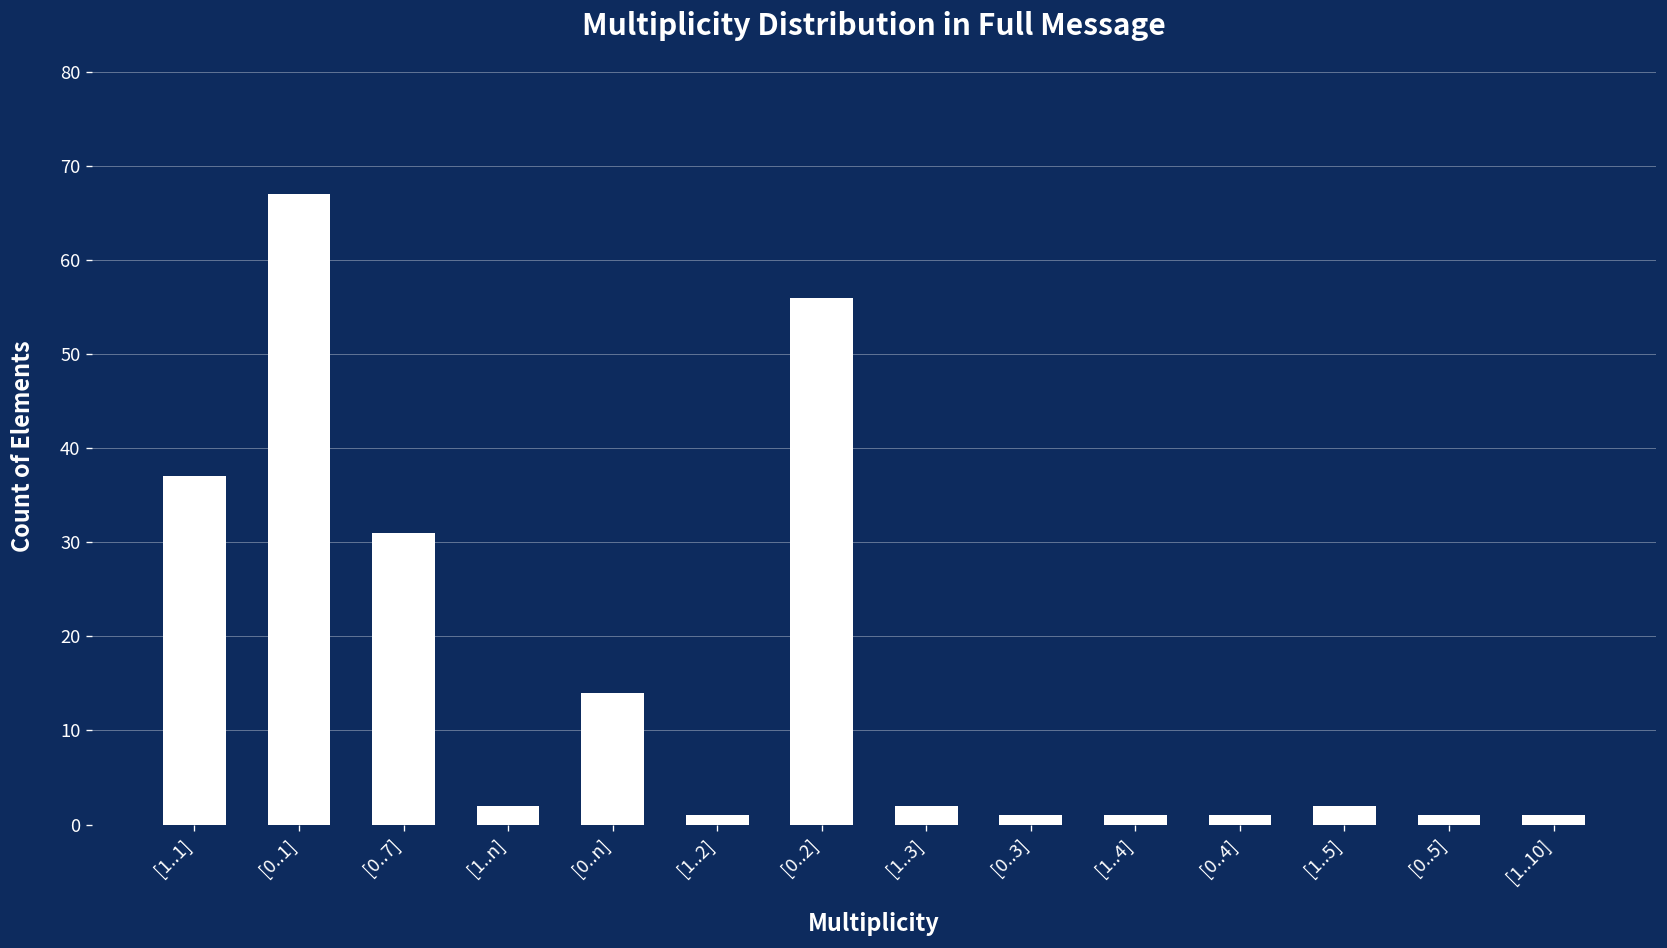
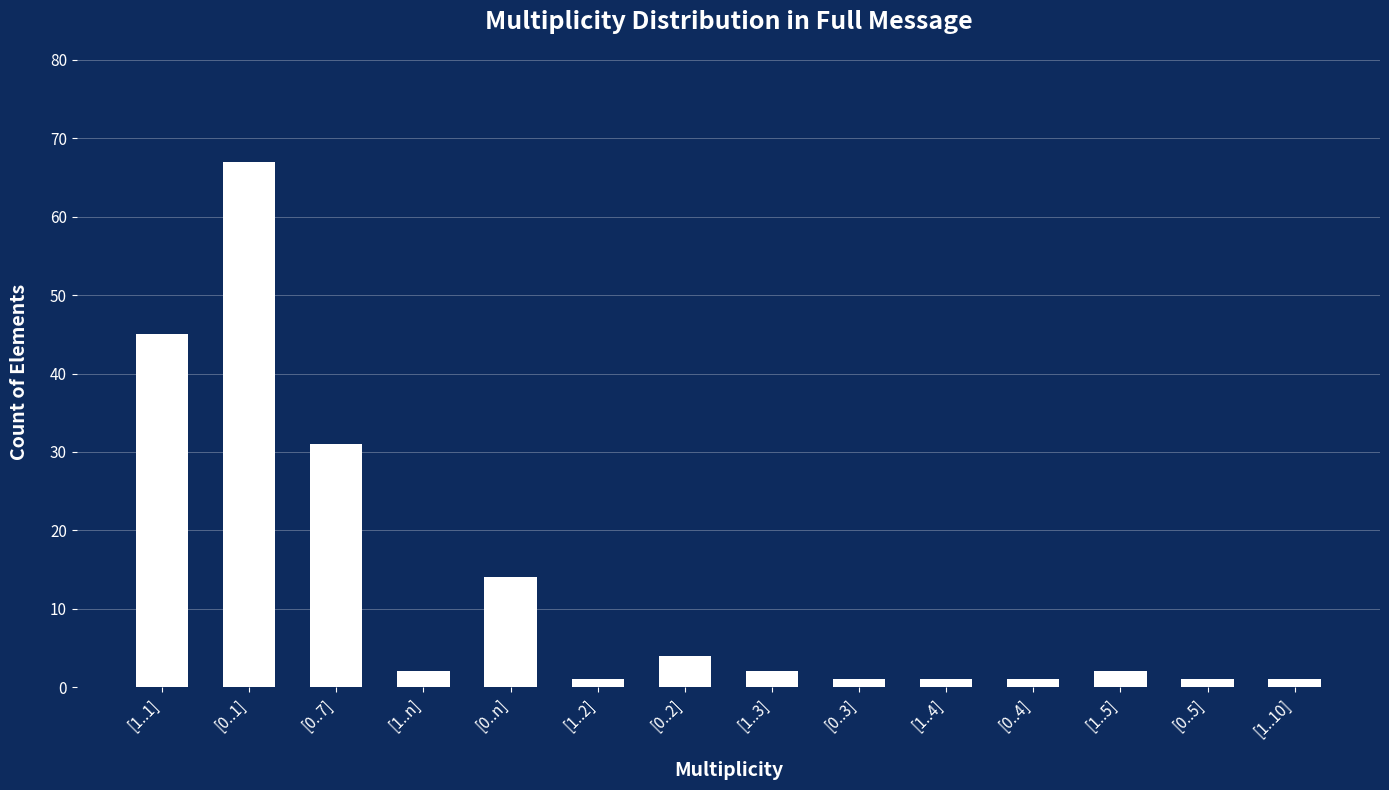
  {
-   "[1..1]": 37,
+   "[1..1]": 45,
    "[0..1]": 67,
    "[0..7]": 31,
    "[1..n]": 2,
    "[0..n]": 14,
    "[1..2]": 1,
-   "[0..2]": 56,
+   "[0..2]": 4,
    "[1..3]": 2,
    "[0..3]": 1,
    "[1..4]": 1,
    "[0..4]": 1,
    "[1..5]": 2,
    "[0..5]": 1,
    "[1..10]": 1
  }
